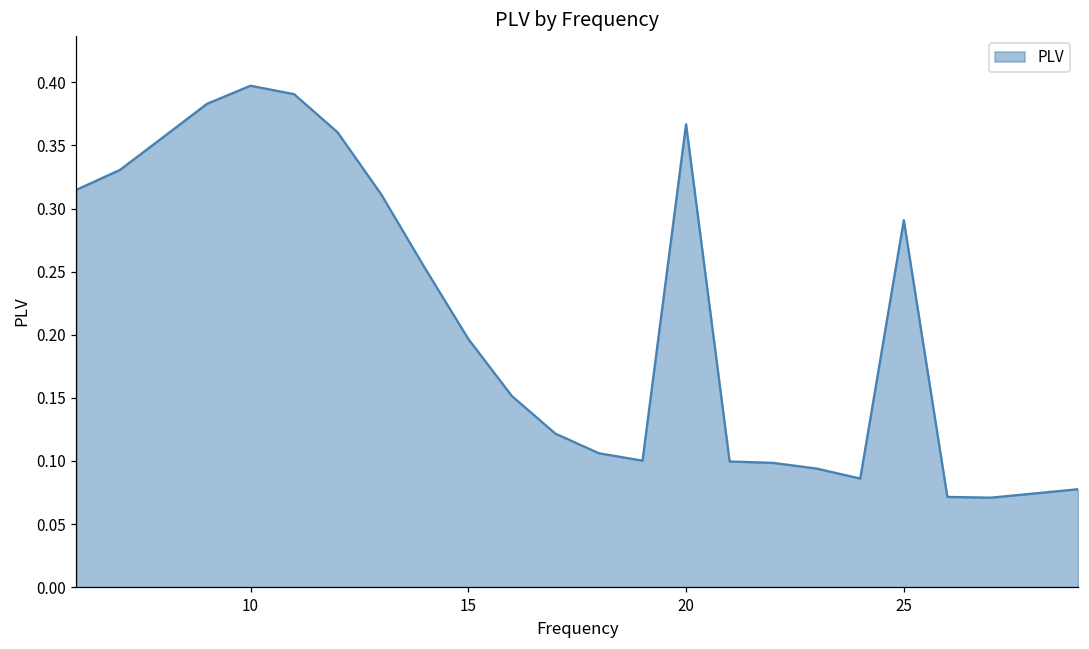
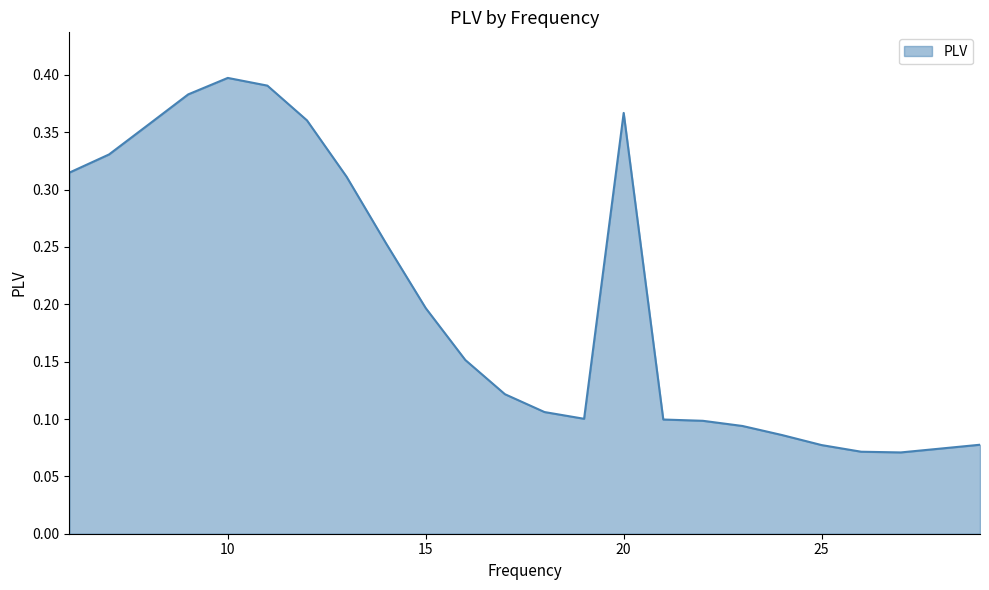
  {
    "10": 0.397,
    "15": 0.197,
    "20": 0.367,
-   "25": 0.291
+   "25": 0.077
  }
